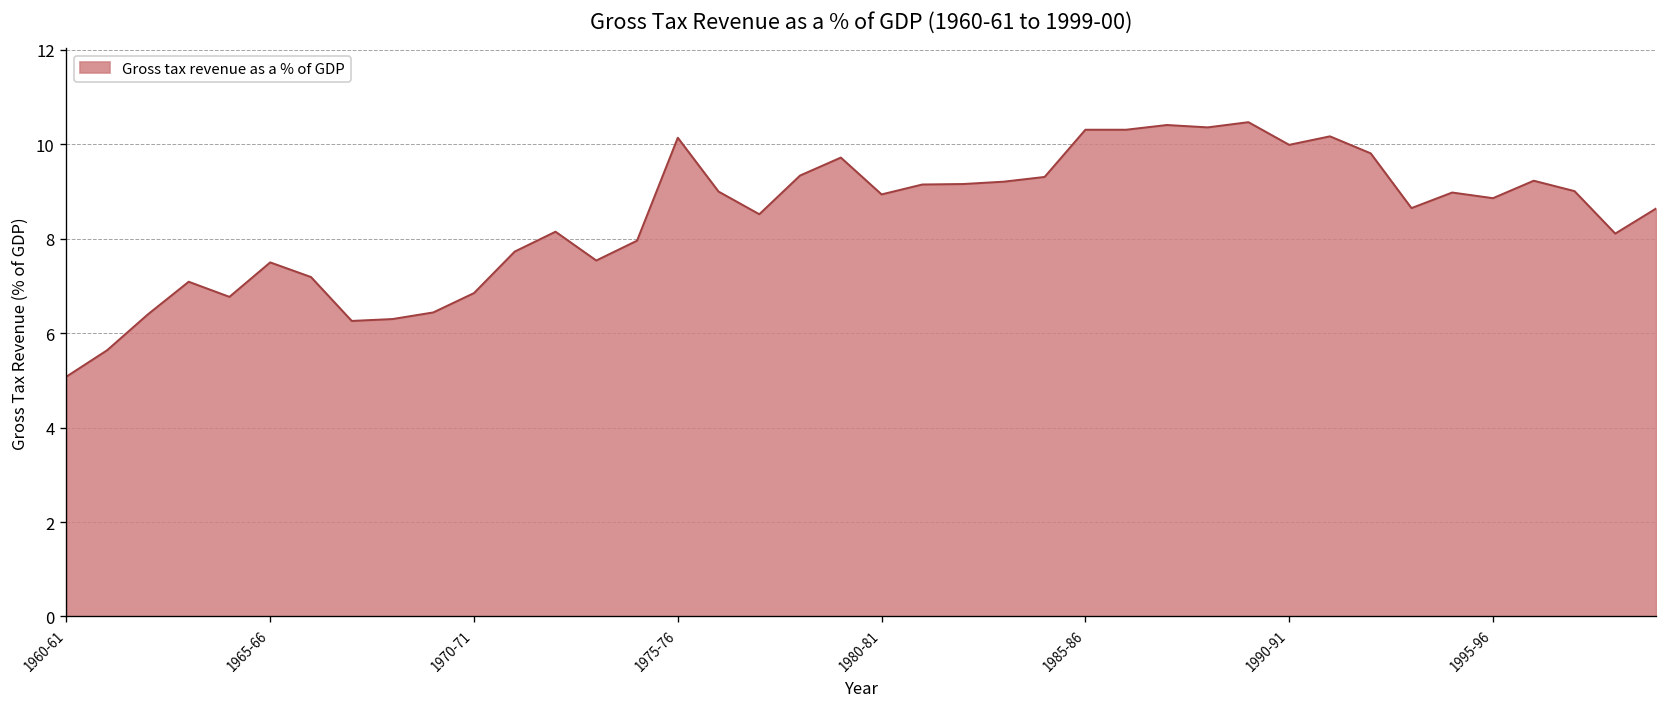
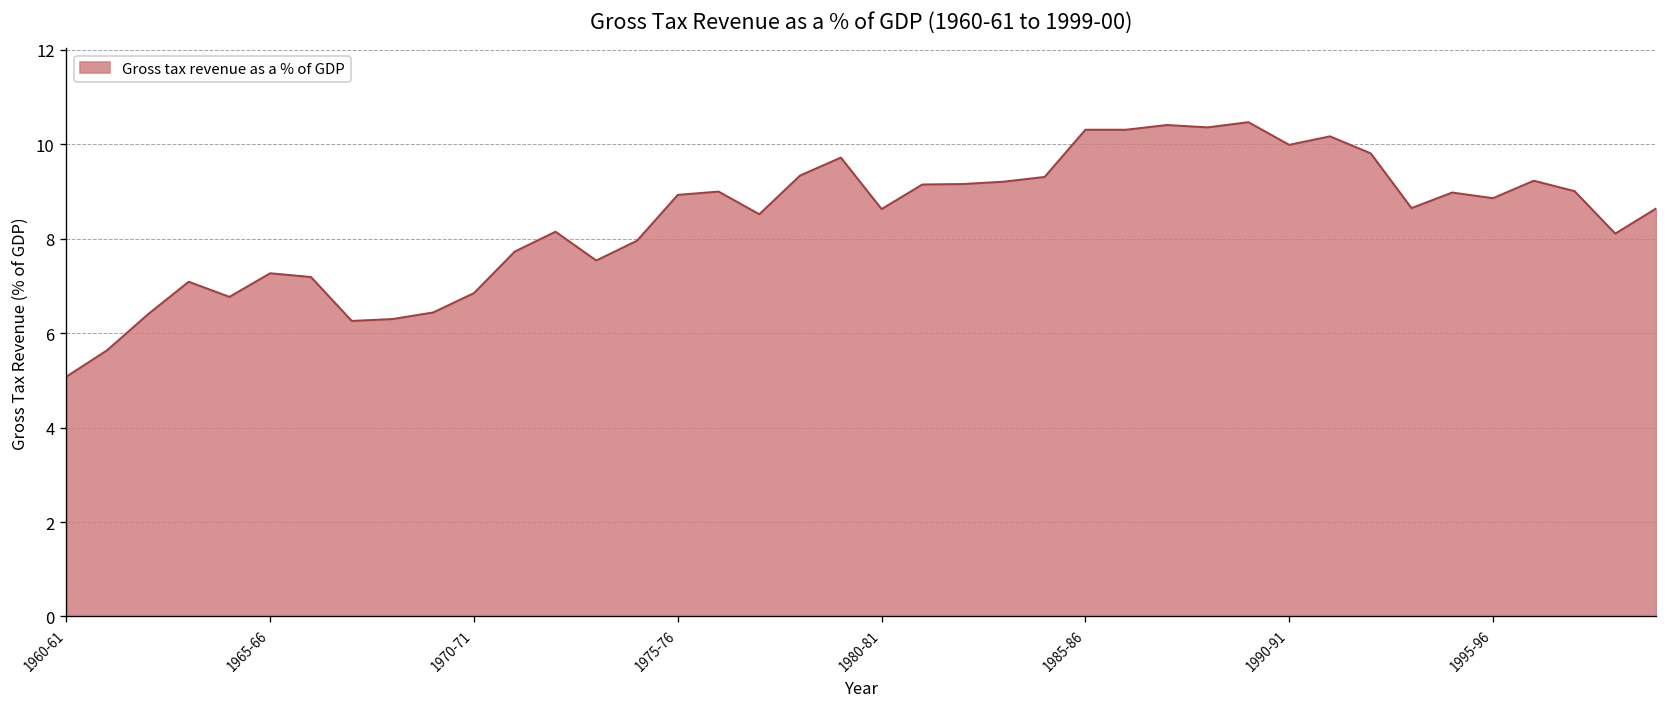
  {
    "1960-61": 5.1,
-   "1965-66": 7.5,
+   "1965-66": 7.3,
    "1970-71": 6.9,
-   "1975-76": 10.1,
-   "1980-81": 8.9,
+   "1975-76": 8.9,
+   "1980-81": 8.6,
    "1985-86": 10.3,
    "1990-91": 10.0,
    "1995-96": 8.9
  }
